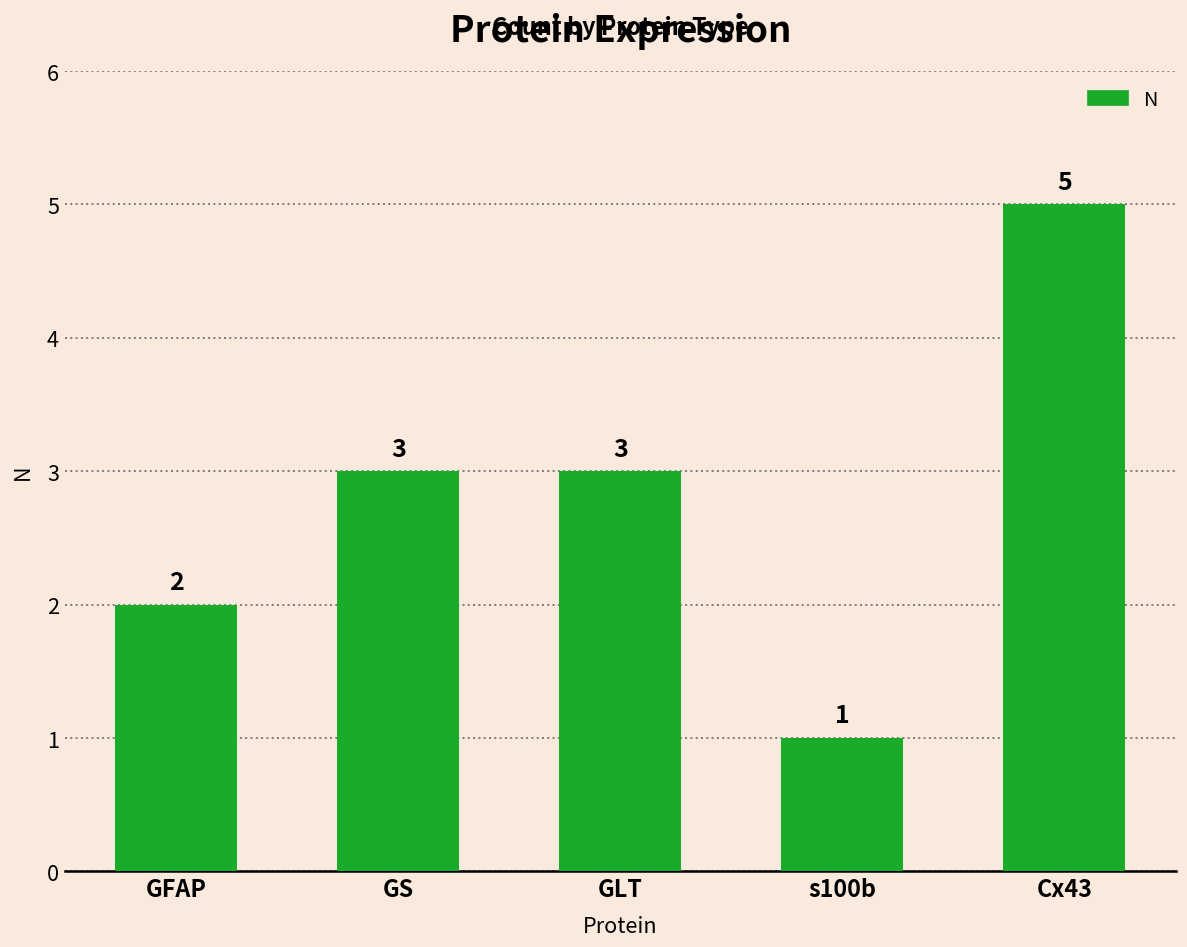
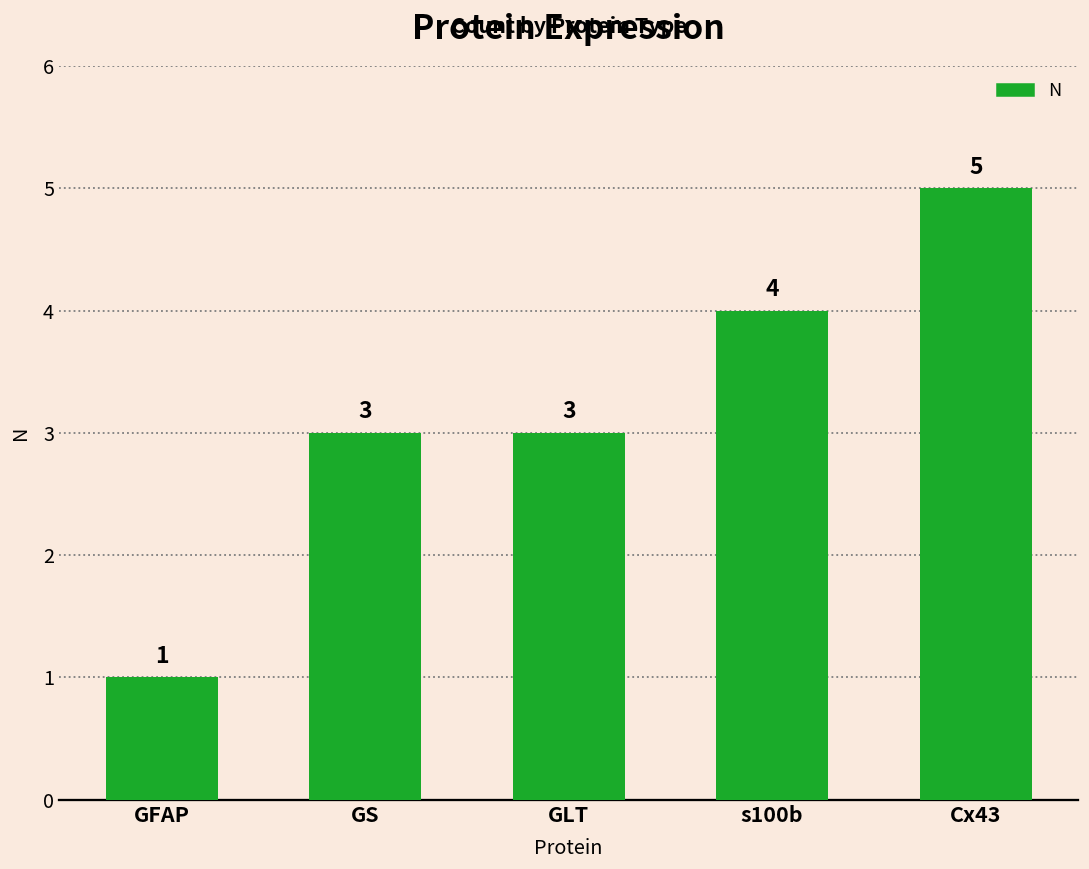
  {
-   "GFAP": 2,
+   "GFAP": 1,
    "GS": 3,
    "GLT": 3,
-   "s100b": 1,
+   "s100b": 4,
    "Cx43": 5
  }
